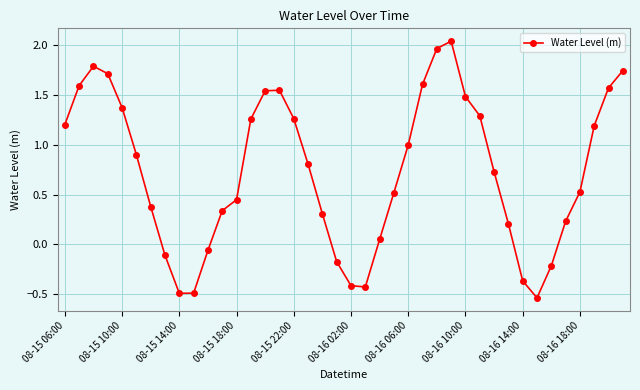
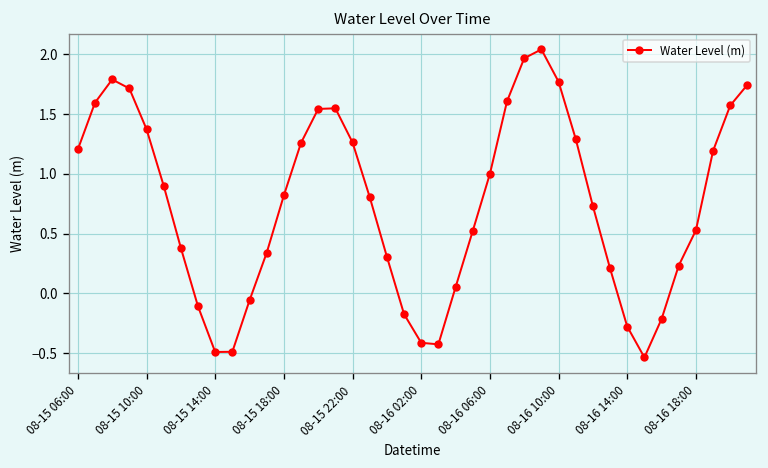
  {
    "08-15 06:00": 1.2,
    "08-15 10:00": 1.4,
    "08-15 14:00": -0.5,
-   "08-15 18:00": 0.4,
+   "08-15 18:00": 0.8,
    "08-15 22:00": 1.3,
    "08-16 02:00": -0.4,
    "08-16 06:00": 1.0,
-   "08-16 10:00": 1.5,
-   "08-16 14:00": -0.4,
+   "08-16 10:00": 1.8,
+   "08-16 14:00": -0.3,
    "08-16 18:00": 0.5
  }
